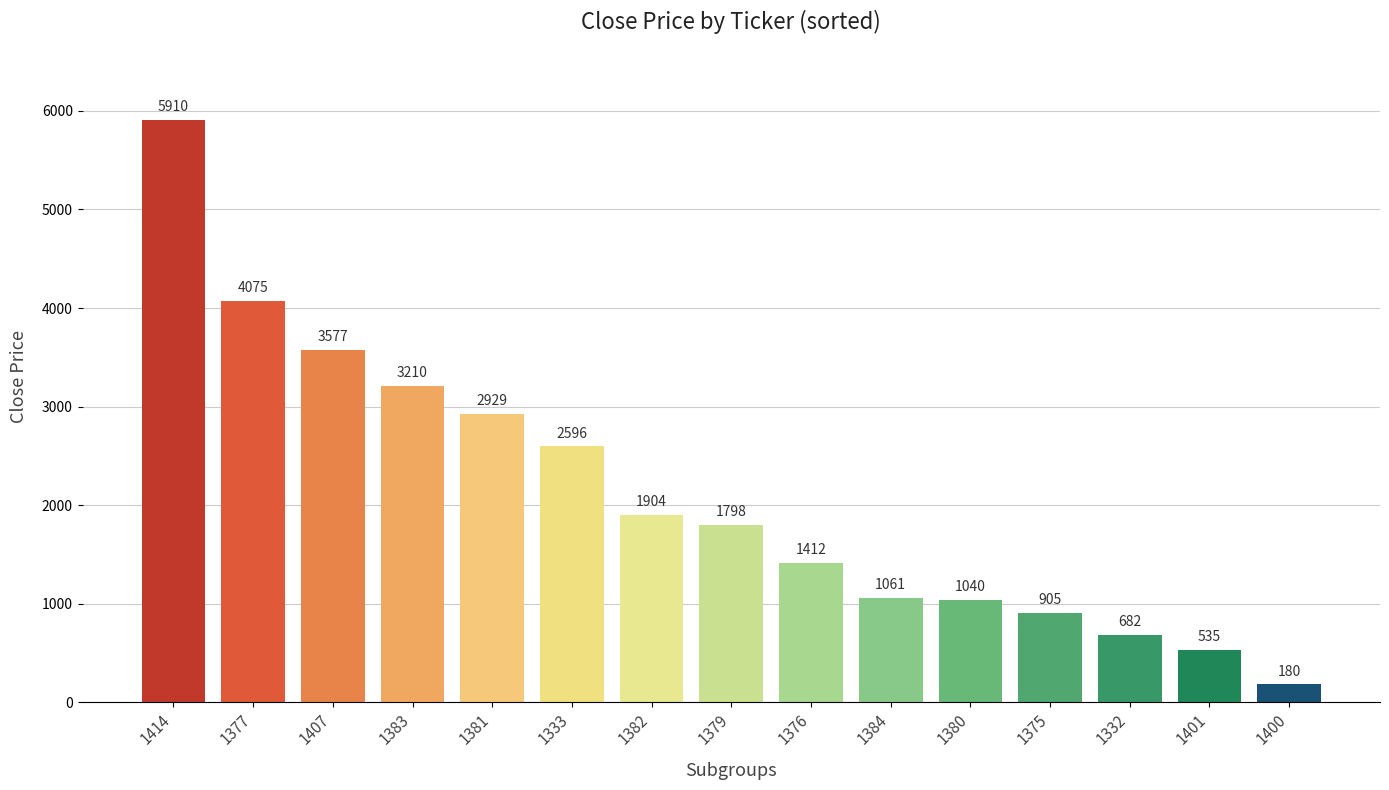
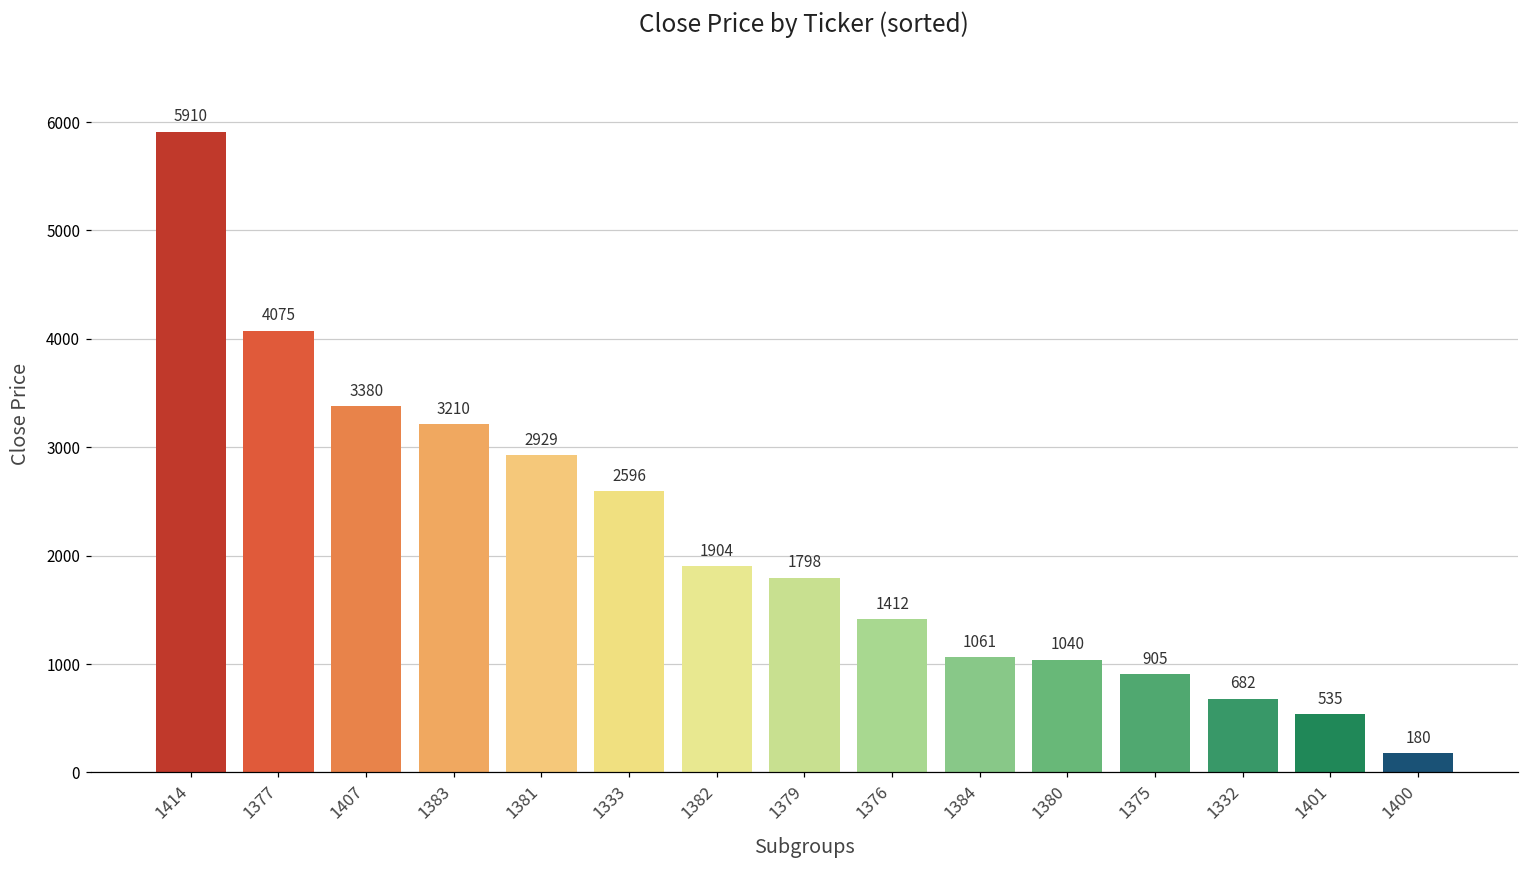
  {
    "1414": 5910,
    "1377": 4075,
-   "1407": 3577,
+   "1407": 3380,
    "1383": 3210,
    "1381": 2929,
    "1333": 2596,
    "1382": 1904,
    "1379": 1798,
    "1376": 1412,
    "1384": 1061,
    "1380": 1040,
    "1375": 905,
    "1332": 682,
    "1401": 535,
    "1400": 180
  }
